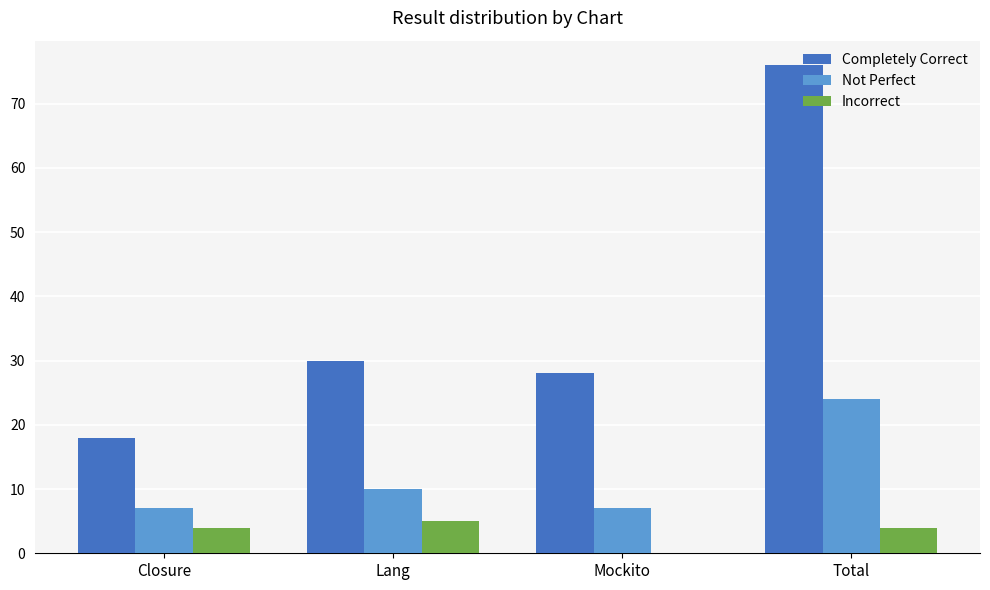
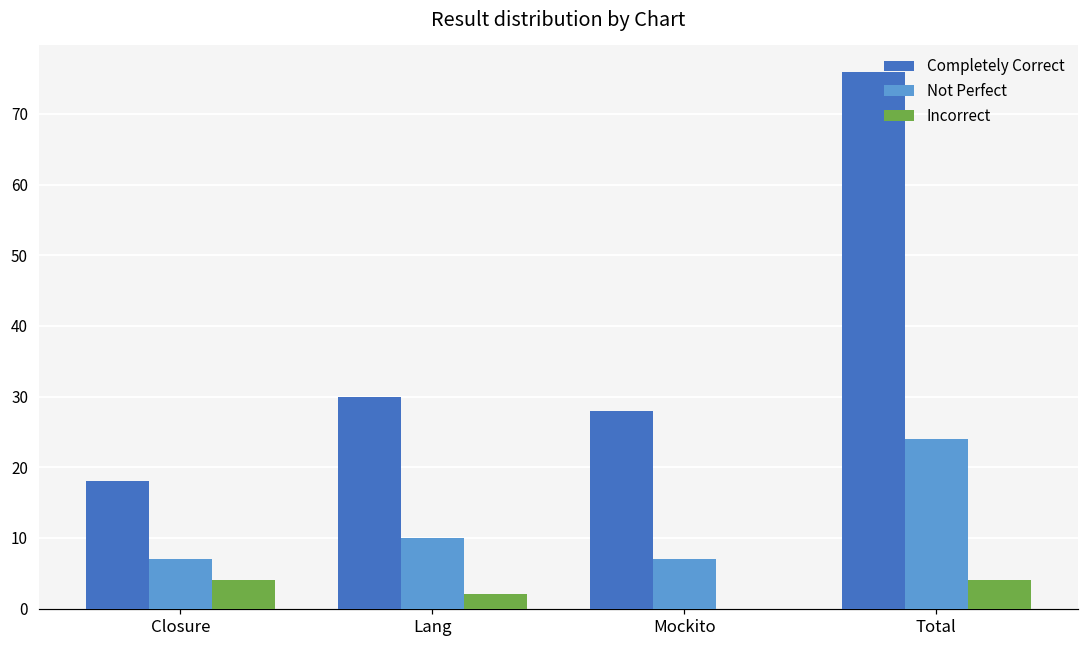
  {
    "Incorrect": {
      "Closure": 4,
-     "Lang": 5,
+     "Lang": 2,
      "Mockito": 0,
      "Total": 4
    }
  }
